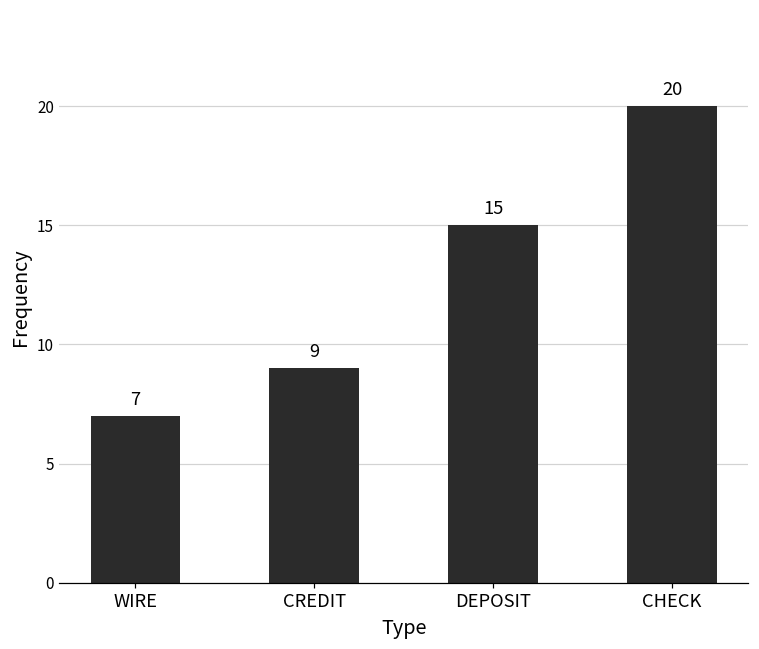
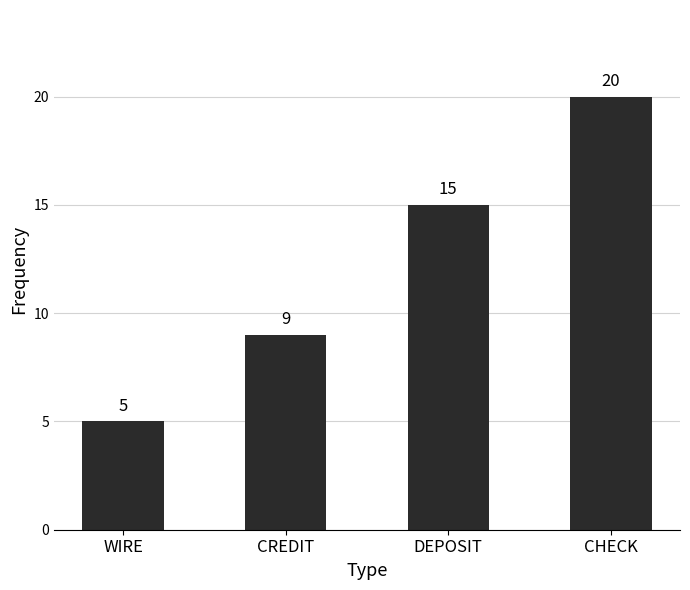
  {
-   "WIRE": 7,
+   "WIRE": 5,
    "CREDIT": 9,
    "DEPOSIT": 15,
    "CHECK": 20
  }
